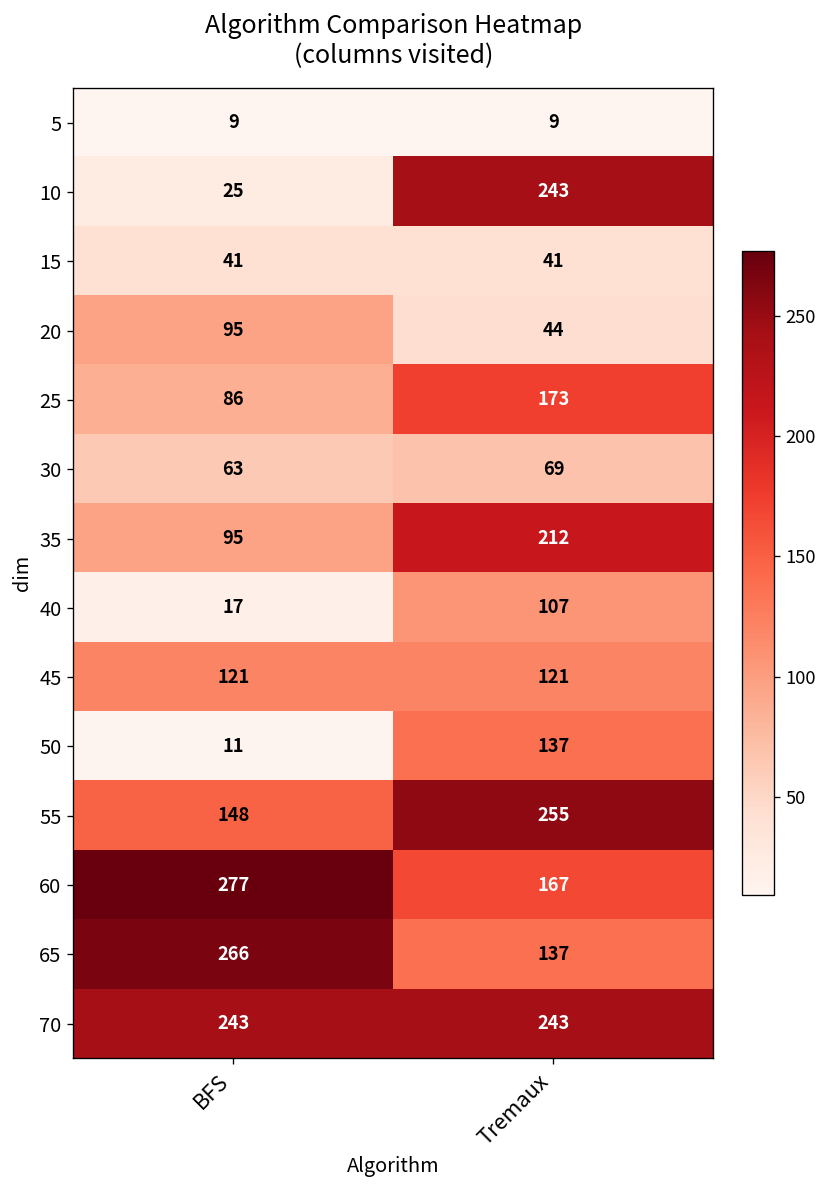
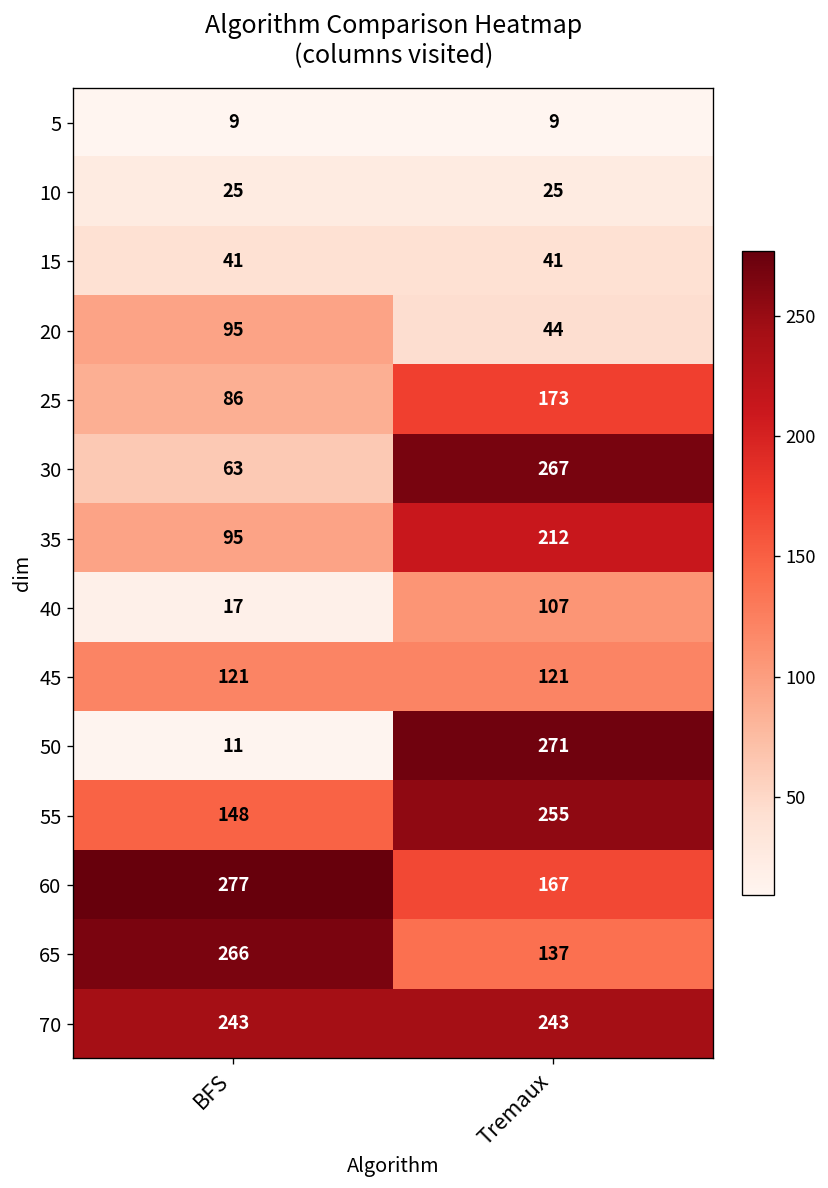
  {
    "5": {
      "BFS": 9,
      "Tremaux": 9
    },
    "10": {
      "BFS": 25,
-     "Tremaux": 243
+     "Tremaux": 25
    },
    "15": {
      "BFS": 41,
      "Tremaux": 41
    },
    "20": {
      "BFS": 95,
      "Tremaux": 44
    },
    "25": {
      "BFS": 86,
      "Tremaux": 173
    },
    "30": {
      "BFS": 63,
-     "Tremaux": 69
+     "Tremaux": 267
    },
    "35": {
      "BFS": 95,
      "Tremaux": 212
    },
    "40": {
      "BFS": 17,
      "Tremaux": 107
    },
    "45": {
      "BFS": 121,
      "Tremaux": 121
    },
    "50": {
      "BFS": 11,
-     "Tremaux": 137
+     "Tremaux": 271
    },
    "55": {
      "BFS": 148,
      "Tremaux": 255
    },
    "60": {
      "BFS": 277,
      "Tremaux": 167
    },
    "65": {
      "BFS": 266,
      "Tremaux": 137
    },
    "70": {
      "BFS": 243,
      "Tremaux": 243
    }
  }
